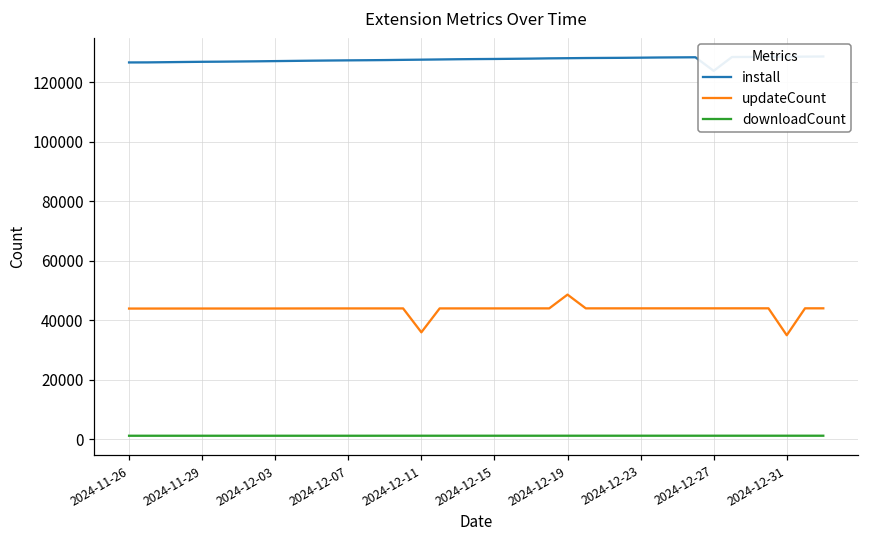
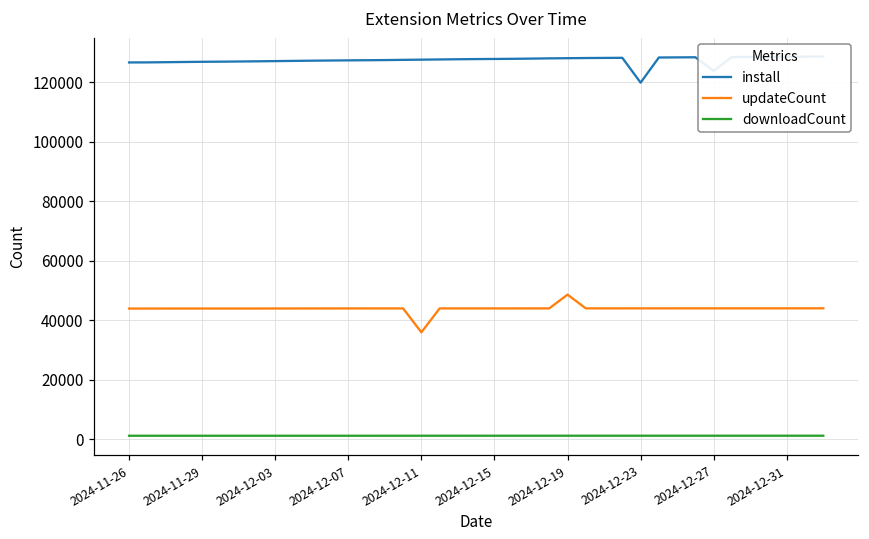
  {
    "install": {
      "2024-11-29": 127000,
      "2024-12-03": 127000,
      "2024-12-07": 127000,
      "2024-12-11": 128000,
      "2024-12-15": 128000,
      "2024-12-19": 128000,
-     "2024-12-23": 128000
+     "2024-12-23": 120000
    },
    "updateCount": {
      "2024-11-29": 44000,
      "2024-12-03": 44000,
      "2024-12-07": 44000,
      "2024-12-11": 36000,
      "2024-12-15": 44000,
      "2024-12-19": 49000,
      "2024-12-23": 44000,
      "2024-12-27": 44000,
-     "2024-12-31": 35000
+     "2024-12-31": 44000
    },
    "downloadCount": {
      "2024-11-29": 1000,
      "2024-12-03": 1000,
      "2024-12-07": 1000,
      "2024-12-11": 1000,
      "2024-12-15": 1000,
      "2024-12-19": 1000,
      "2024-12-23": 1000,
      "2024-12-27": 1000,
      "2024-12-31": 1000
    }
  }
